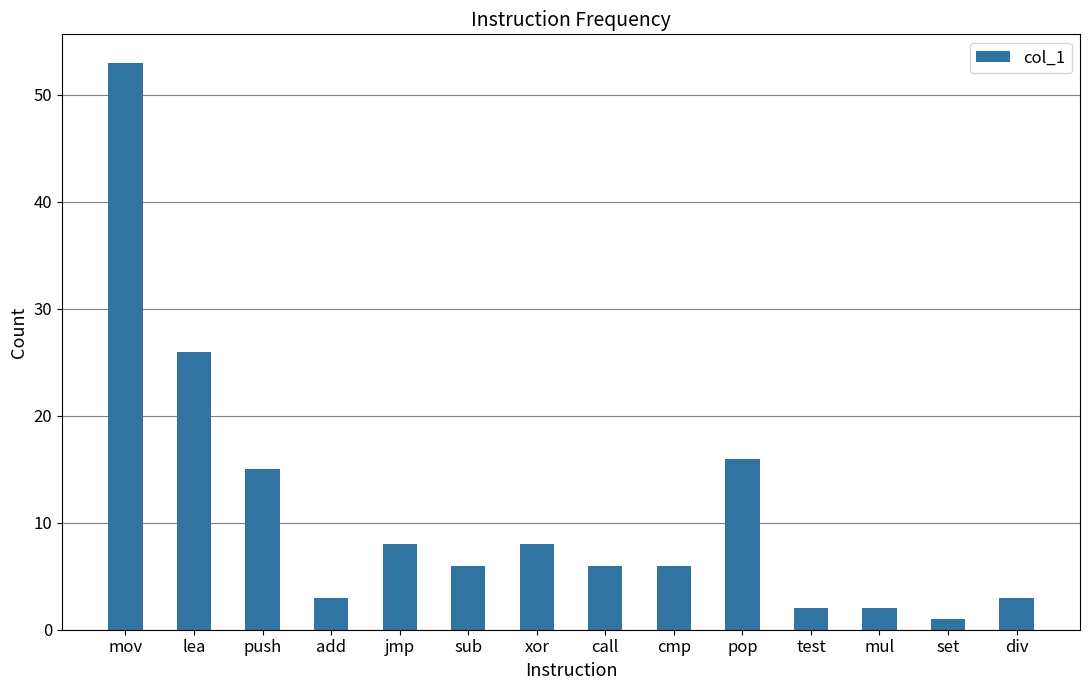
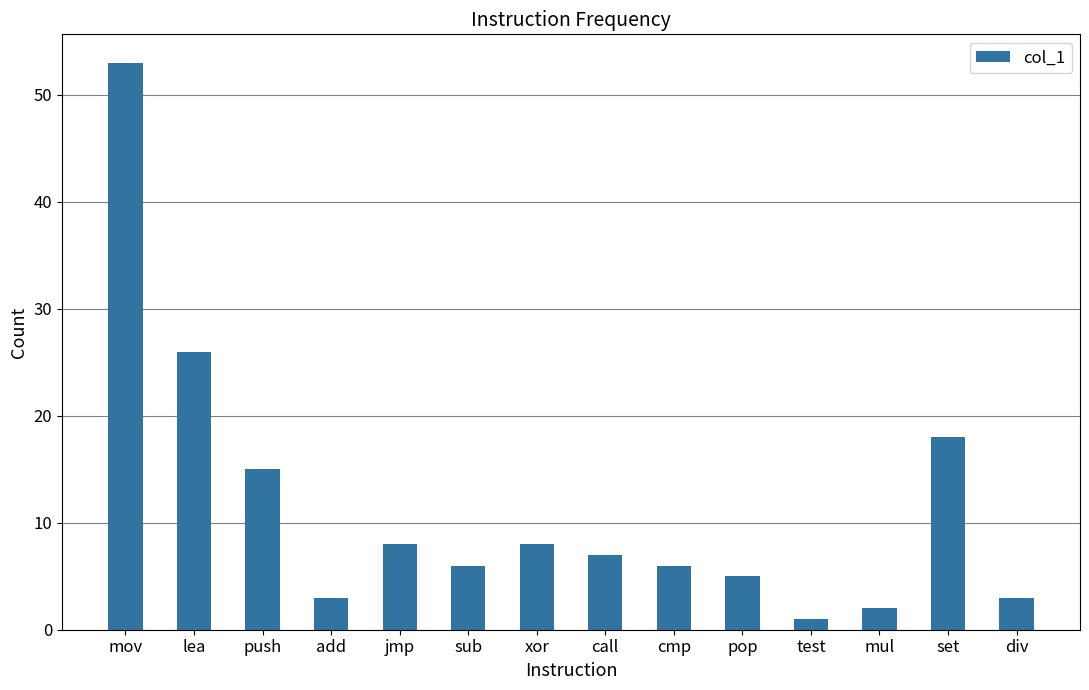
  {
    "mov": 53,
    "lea": 26,
    "push": 15,
    "add": 3,
    "jmp": 8,
    "sub": 6,
    "xor": 8,
-   "call": 6,
+   "call": 7,
    "cmp": 6,
-   "pop": 16,
-   "test": 2,
+   "pop": 5,
+   "test": 1,
    "mul": 2,
-   "set": 1,
+   "set": 18,
    "div": 3
  }
